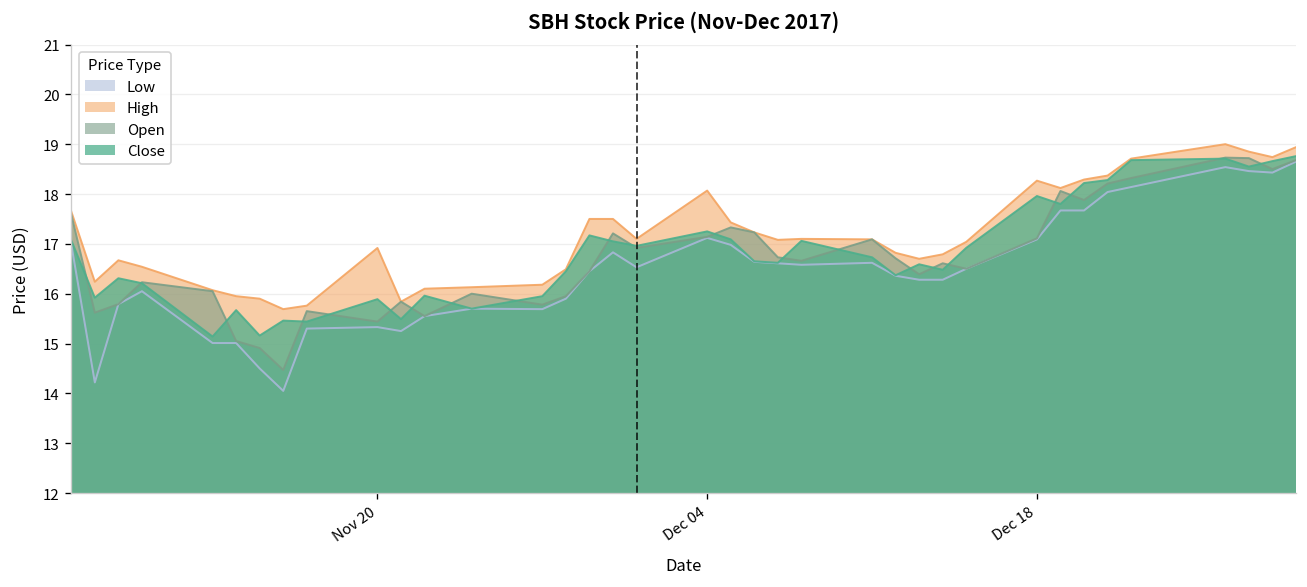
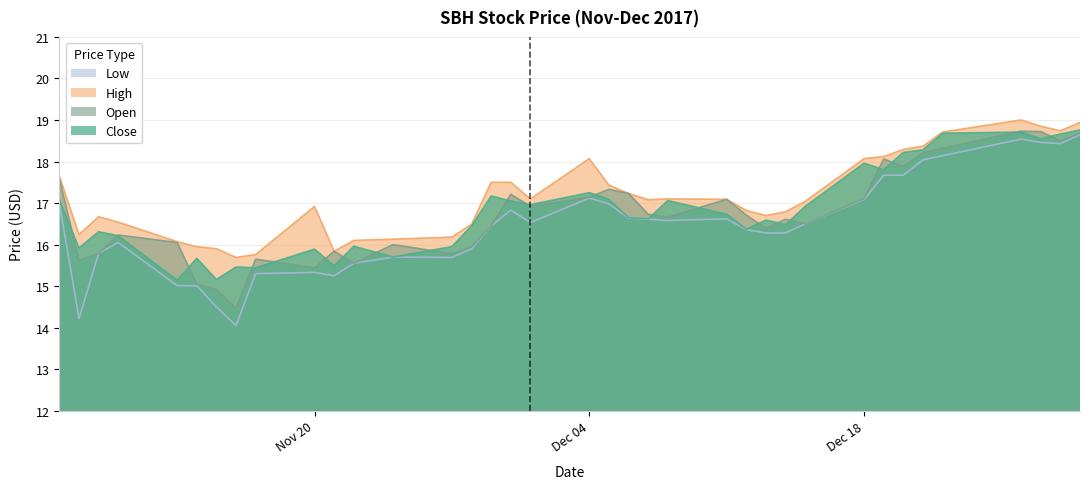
  {
    "Low": {
      "Nov 20": 15.3
    },
    "High": {
      "Nov 20": 16.9,
      "Dec 04": 18.1,
-     "Dec 18": 18.3
+     "Dec 18": 18.1
    }
  }
